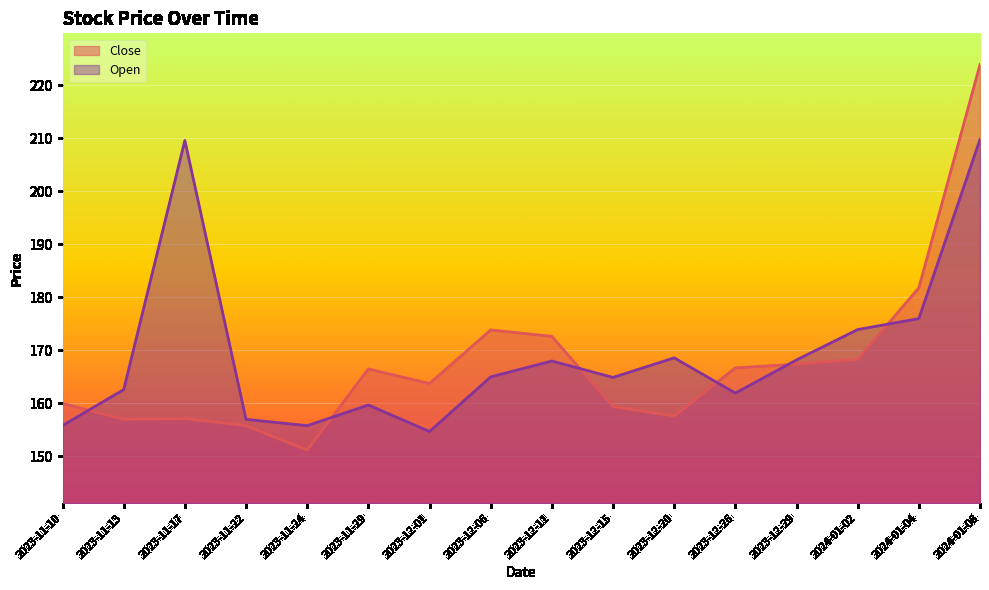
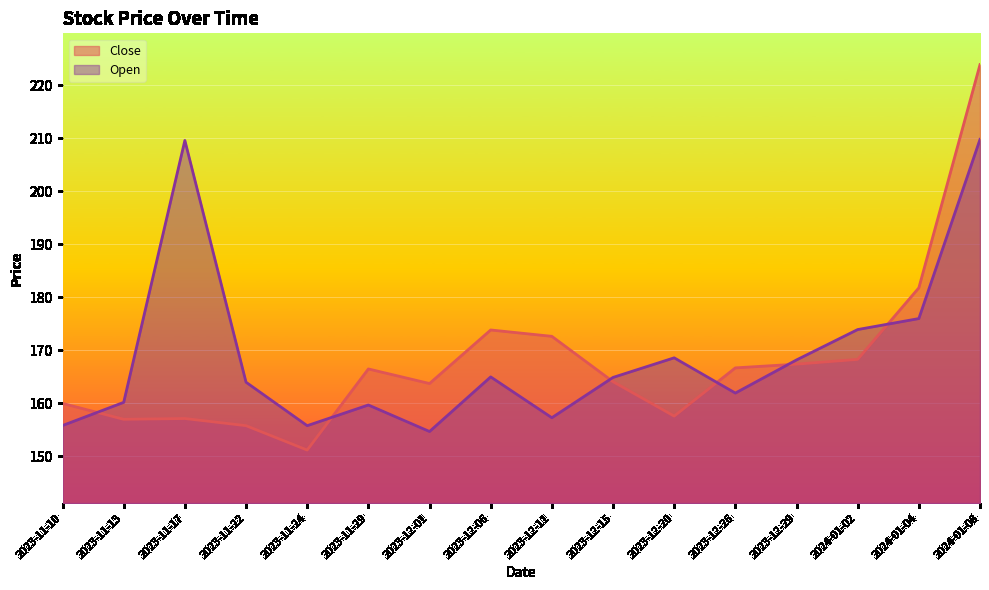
  {
    "Close": {
      "2023-11-10": 160,
      "2023-11-13": 157,
      "2023-11-17": 157,
      "2023-11-22": 156,
      "2023-11-24": 151,
      "2023-11-29": 167,
      "2023-12-01": 164,
      "2023-12-06": 174,
      "2023-12-11": 173,
-     "2023-12-15": 159,
+     "2023-12-15": 164,
      "2023-12-20": 158,
      "2023-12-26": 167,
      "2023-12-29": 167,
      "2024-01-02": 168,
      "2024-01-04": 182,
      "2024-01-08": 224
    },
    "Open": {
      "2023-11-10": 156,
-     "2023-11-13": 163,
+     "2023-11-13": 160,
      "2023-11-17": 210,
-     "2023-11-22": 157,
+     "2023-11-22": 164,
      "2023-11-24": 156,
      "2023-11-29": 160,
      "2023-12-01": 155,
      "2023-12-06": 165,
-     "2023-12-11": 168,
+     "2023-12-11": 157,
      "2023-12-15": 165,
      "2023-12-20": 169,
      "2023-12-26": 162,
      "2023-12-29": 168,
      "2024-01-02": 174,
      "2024-01-04": 176,
      "2024-01-08": 210
    }
  }
